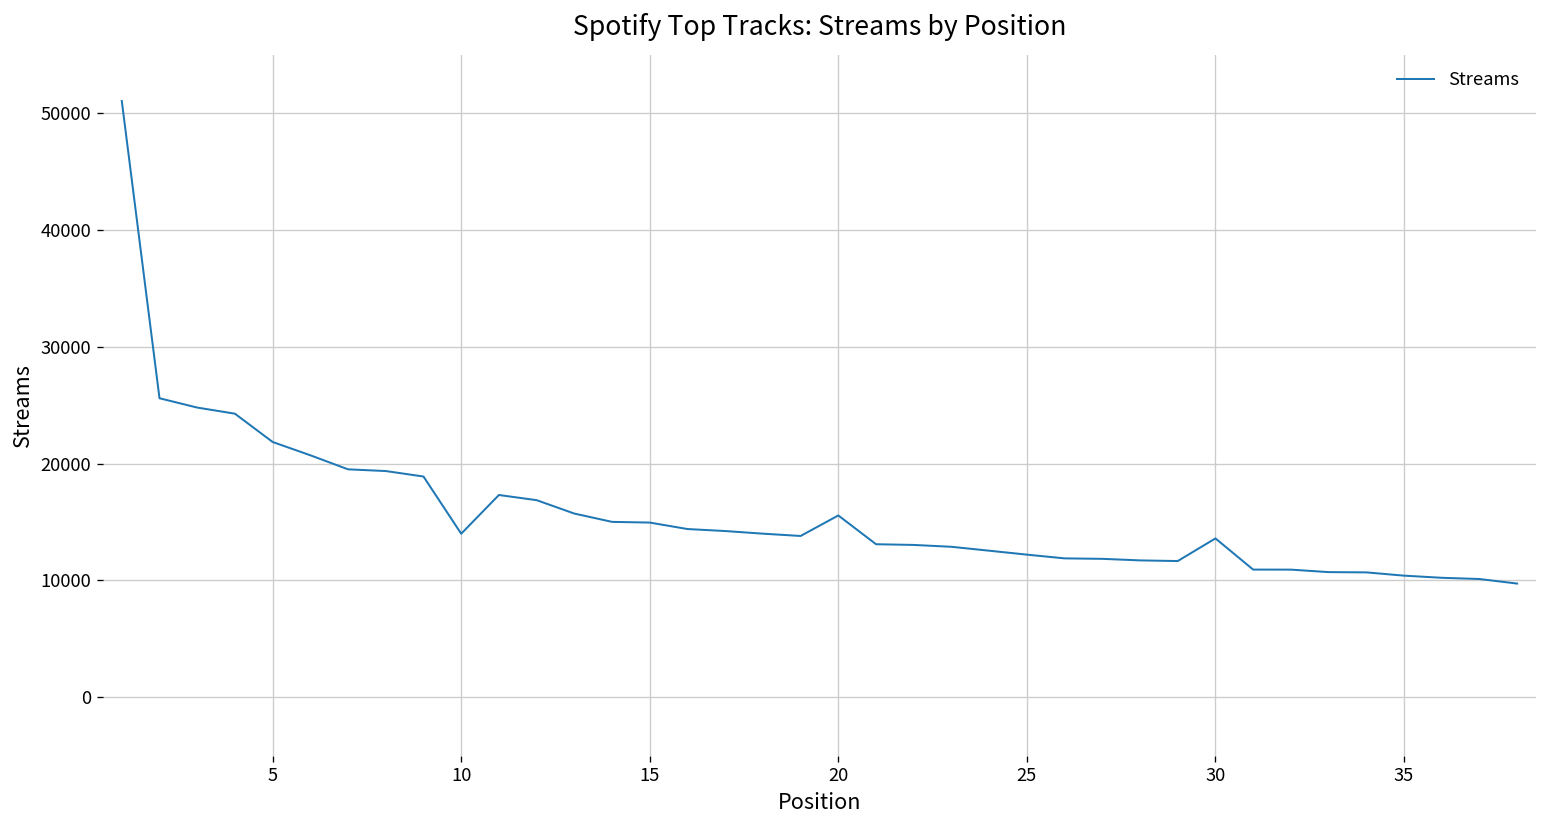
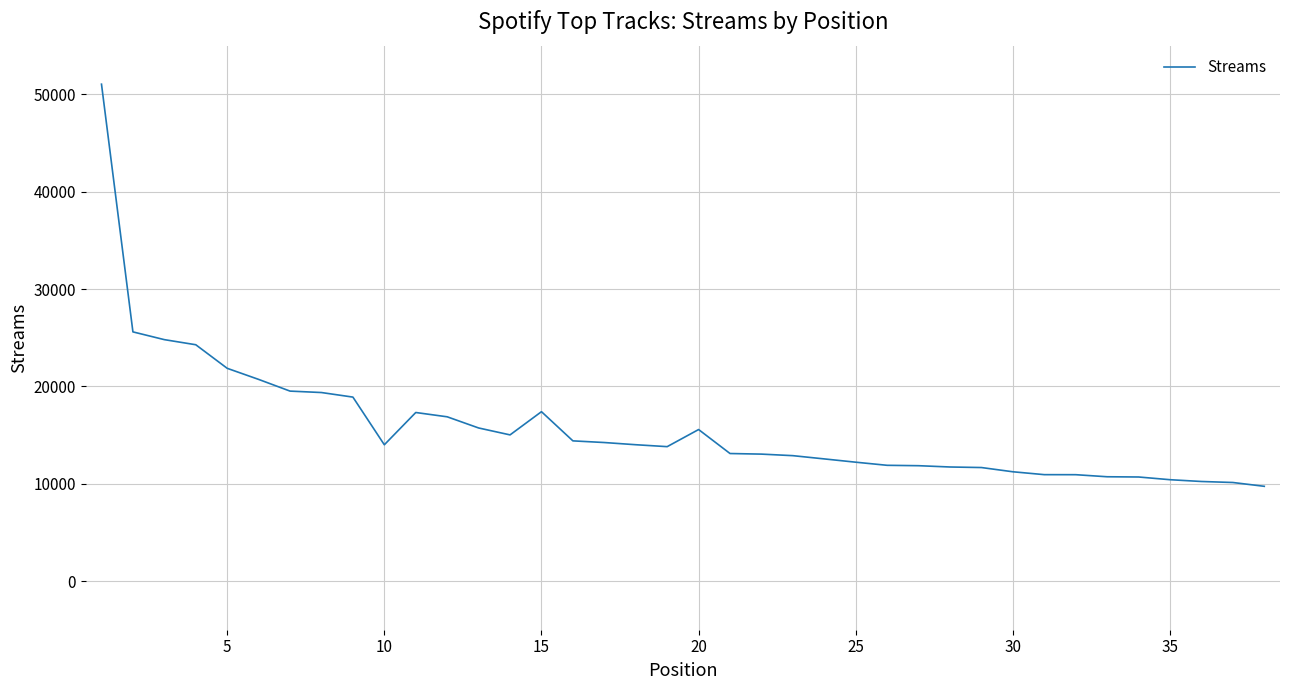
  {
    "5": 22000,
    "10": 14000,
-   "15": 15000,
+   "15": 17000,
    "20": 16000,
    "25": 12000,
-   "30": 14000,
+   "30": 11000,
    "35": 10000
  }
